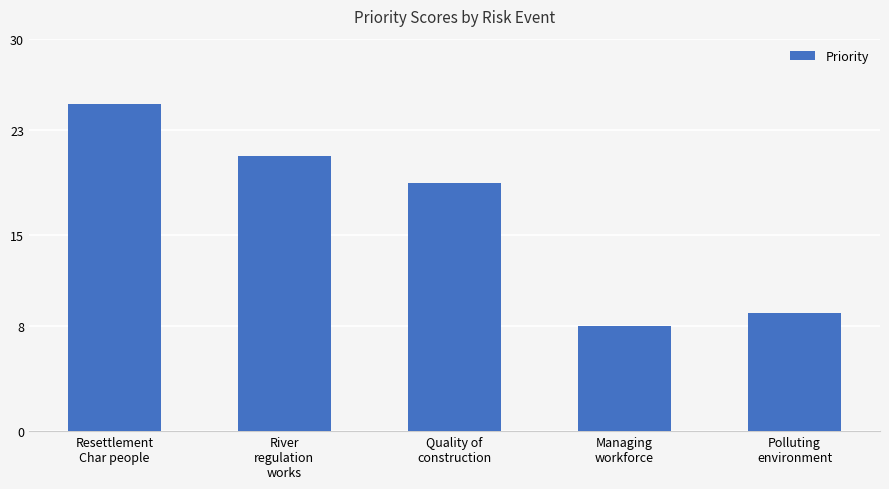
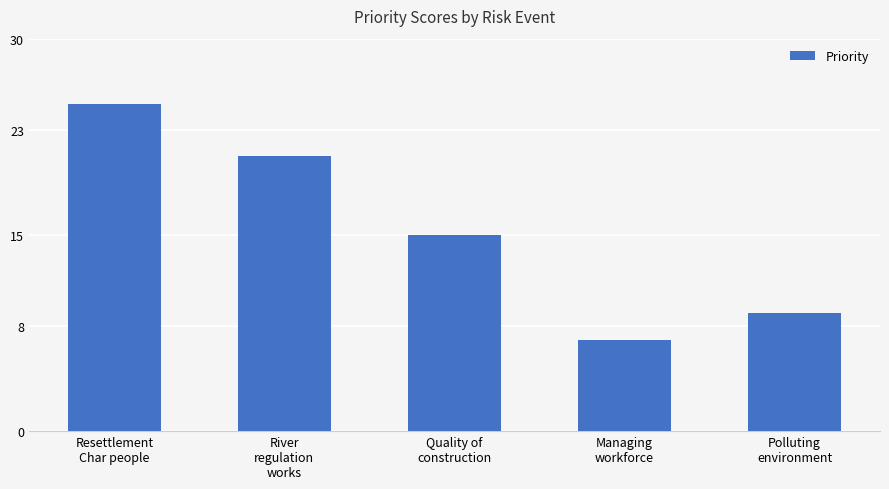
  {
    "Resettlement Char people": 25,
    "River regulation works": 21,
-   "Quality of construction": 19,
-   "Managing workforce": 8,
+   "Quality of construction": 15,
+   "Managing workforce": 7,
    "Polluting environment": 9
  }
